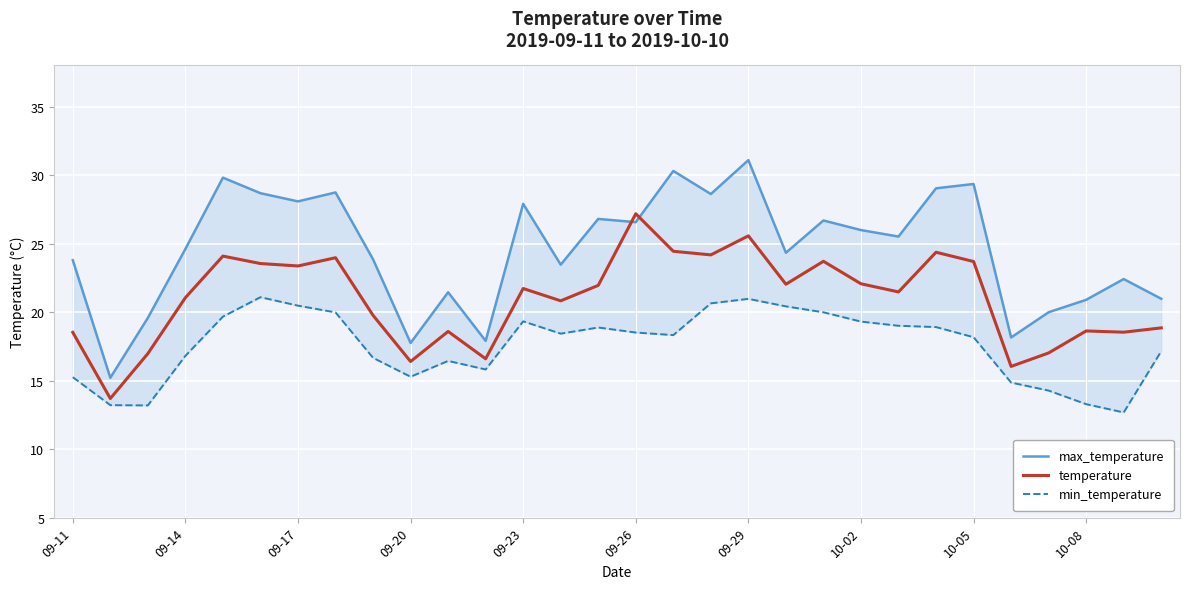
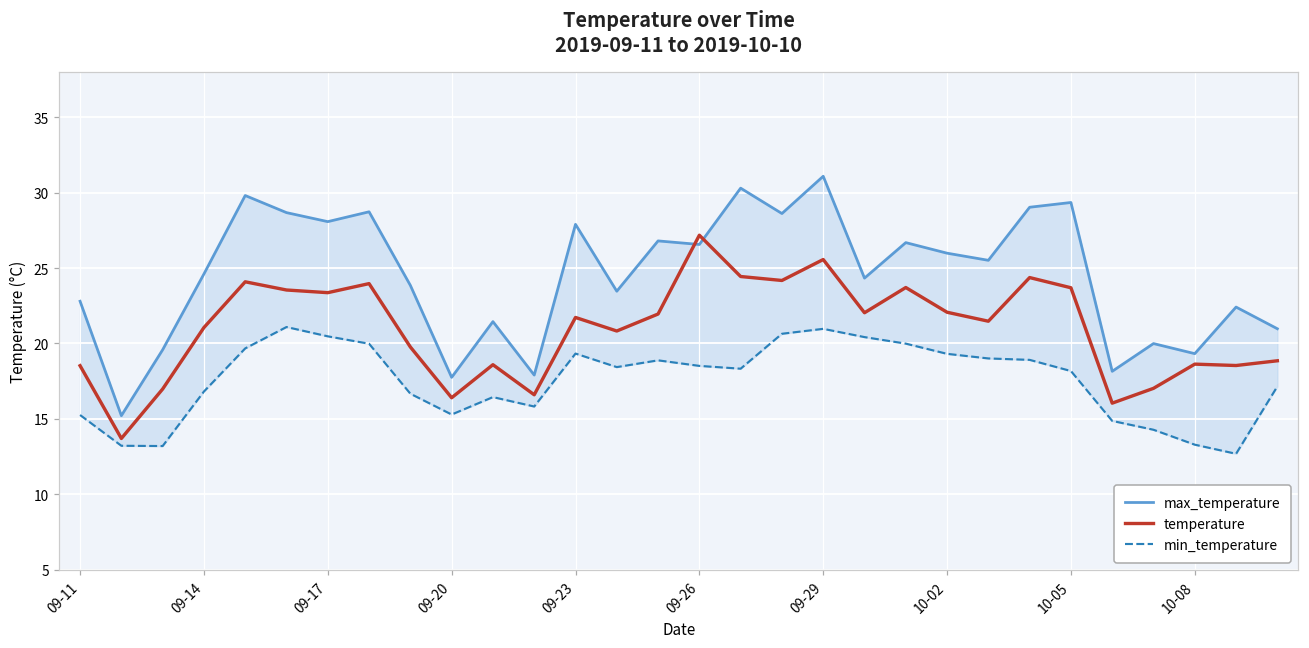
  {
    "max_temperature": {
-     "09-11": 23.8,
+     "09-11": 22.8,
      "09-14": 24.6,
      "09-17": 28.1,
      "09-20": 17.7,
      "09-23": 27.9,
      "09-26": 26.6,
      "09-29": 31.1,
      "10-02": 26.0,
      "10-05": 29.3,
-     "10-08": 20.9
+     "10-08": 19.3
    },
    "temperature": {
      "09-11": 18.5,
      "09-14": 21.1,
      "09-17": 23.4,
      "09-20": 16.4,
      "09-23": 21.7,
      "09-26": 27.2,
      "09-29": 25.6,
      "10-02": 22.1,
      "10-05": 23.7,
      "10-08": 18.6
    },
    "min_temperature": {
      "09-11": 15.2,
      "09-14": 16.8,
      "09-17": 20.5,
      "09-20": 15.3,
      "09-23": 19.3,
      "09-26": 18.5,
      "09-29": 21.0,
      "10-02": 19.3,
      "10-05": 18.2,
      "10-08": 13.3
    }
  }
